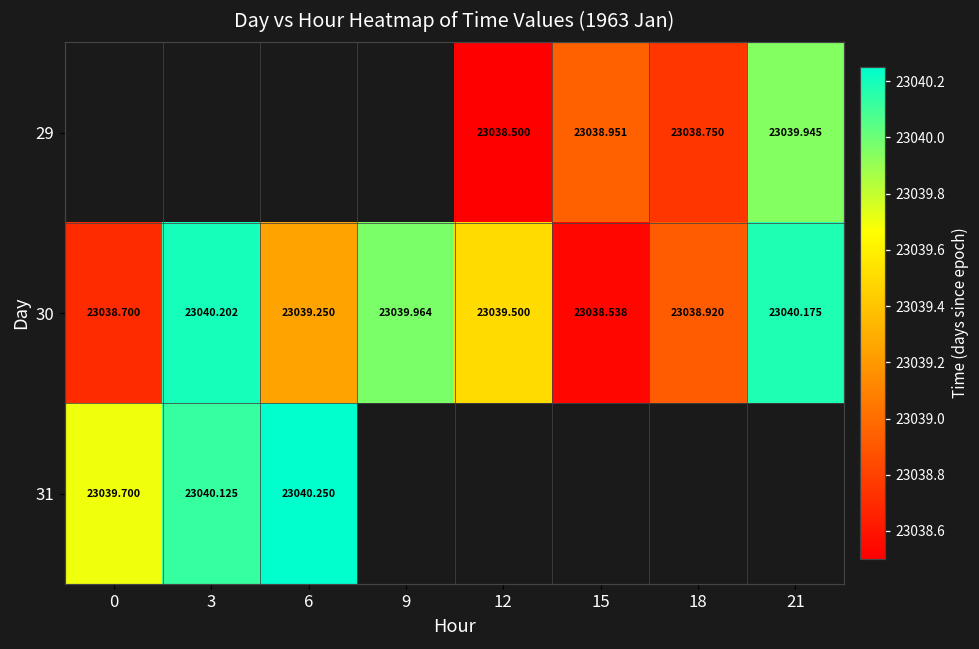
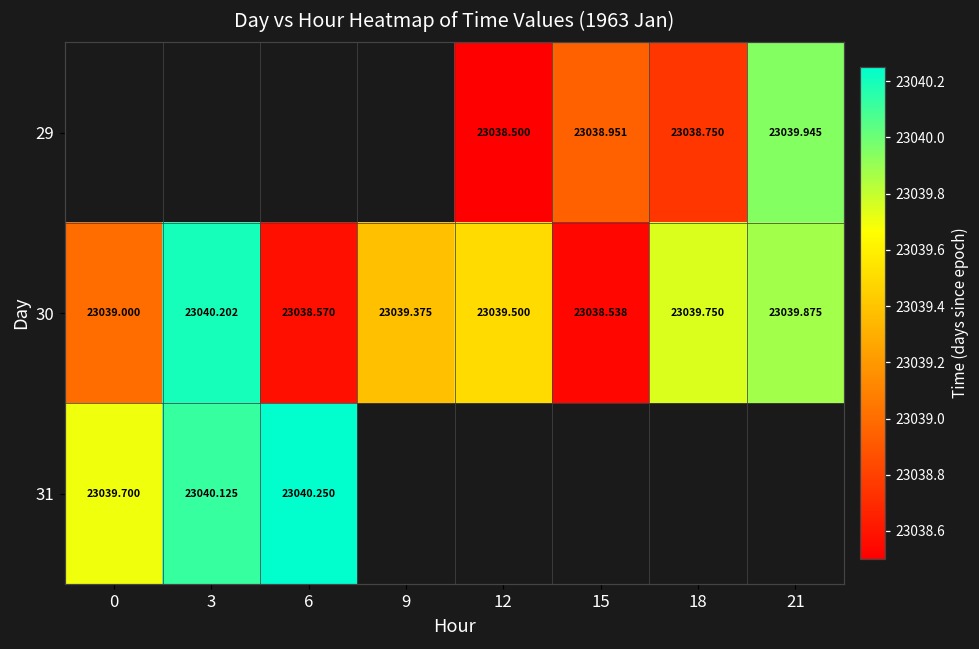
  {
    "29": {
      "12": 23038.500,
      "15": 23038.951,
      "18": 23038.750,
      "21": 23039.945
    },
    "30": {
-     "0": 23038.700,
+     "0": 23039.000,
      "3": 23040.202,
-     "6": 23039.250,
-     "9": 23039.964,
+     "6": 23038.570,
+     "9": 23039.375,
      "12": 23039.500,
      "15": 23038.538,
-     "18": 23038.920,
-     "21": 23040.175
+     "18": 23039.750,
+     "21": 23039.875
    },
    "31": {
      "0": 23039.700,
      "3": 23040.125,
      "6": 23040.250
    }
  }
